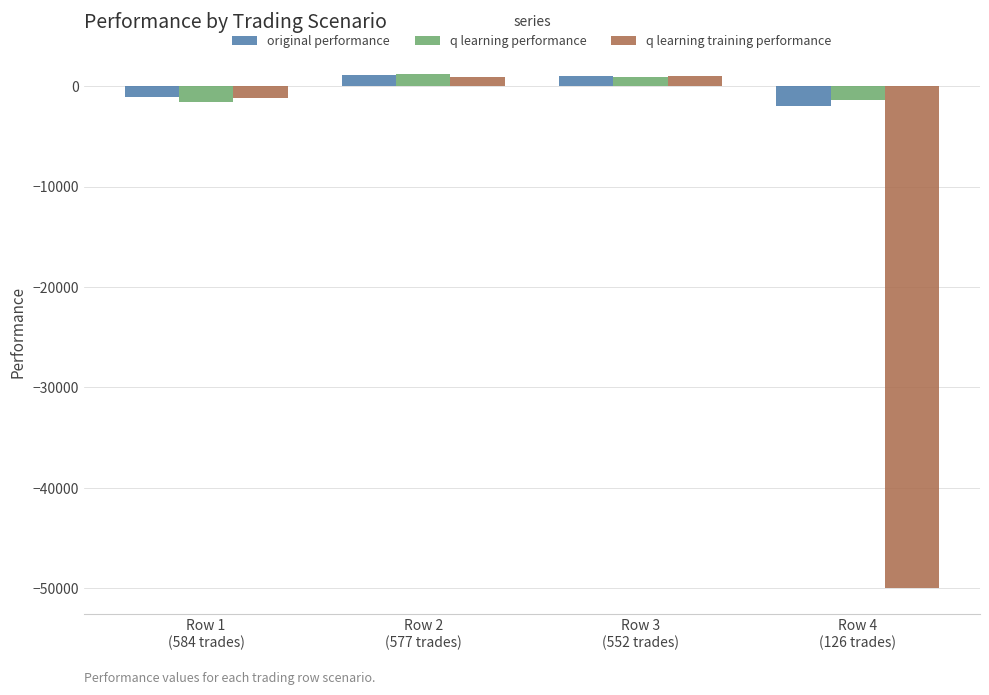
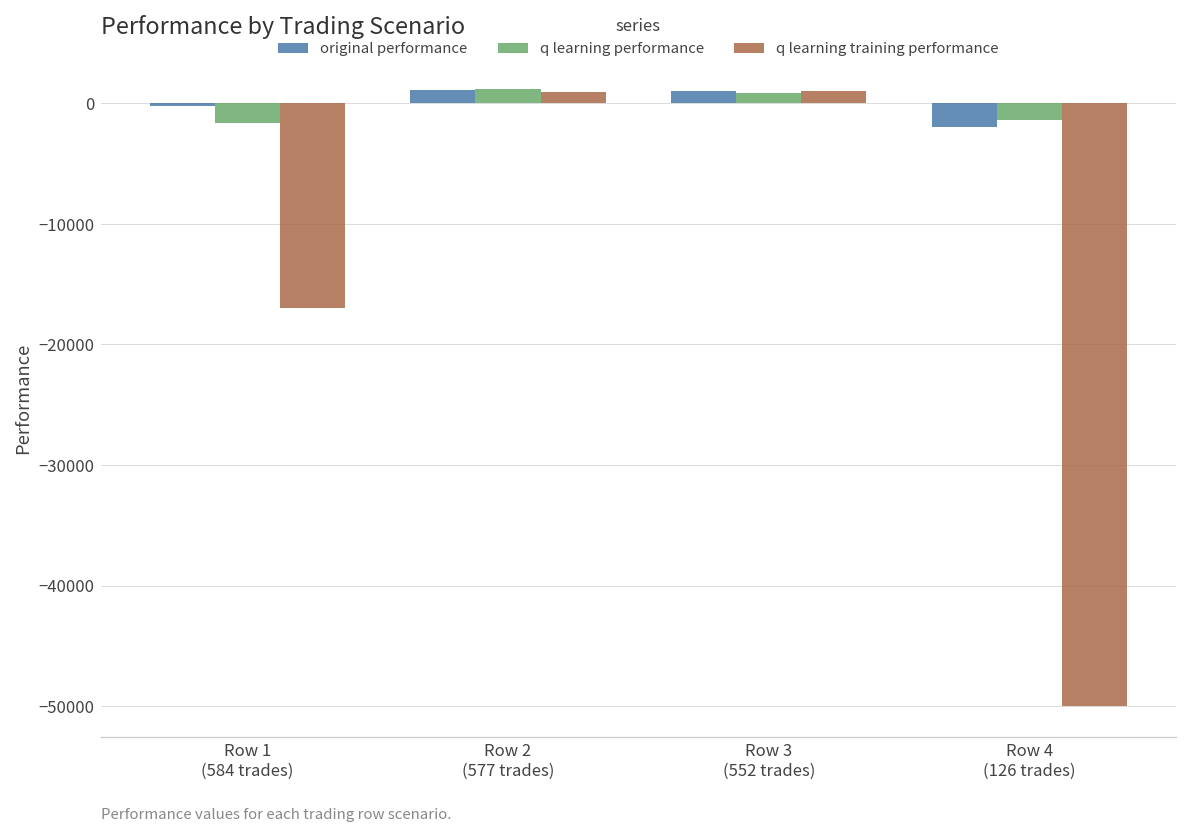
  {
    "original performance": {
-     "Row 1 (584 trades)": -1100,
+     "Row 1 (584 trades)": -200,
      "Row 2 (577 trades)": 1100,
      "Row 3 (552 trades)": 1000,
      "Row 4 (126 trades)": -2000
    },
    "q learning performance": {
      "Row 1 (584 trades)": -1600,
      "Row 2 (577 trades)": 1200,
      "Row 3 (552 trades)": 900,
      "Row 4 (126 trades)": -1400
    },
    "q learning training performance": {
-     "Row 1 (584 trades)": -1200,
+     "Row 1 (584 trades)": -17000,
      "Row 2 (577 trades)": 900,
      "Row 3 (552 trades)": 1000,
      "Row 4 (126 trades)": -50000
    }
  }
